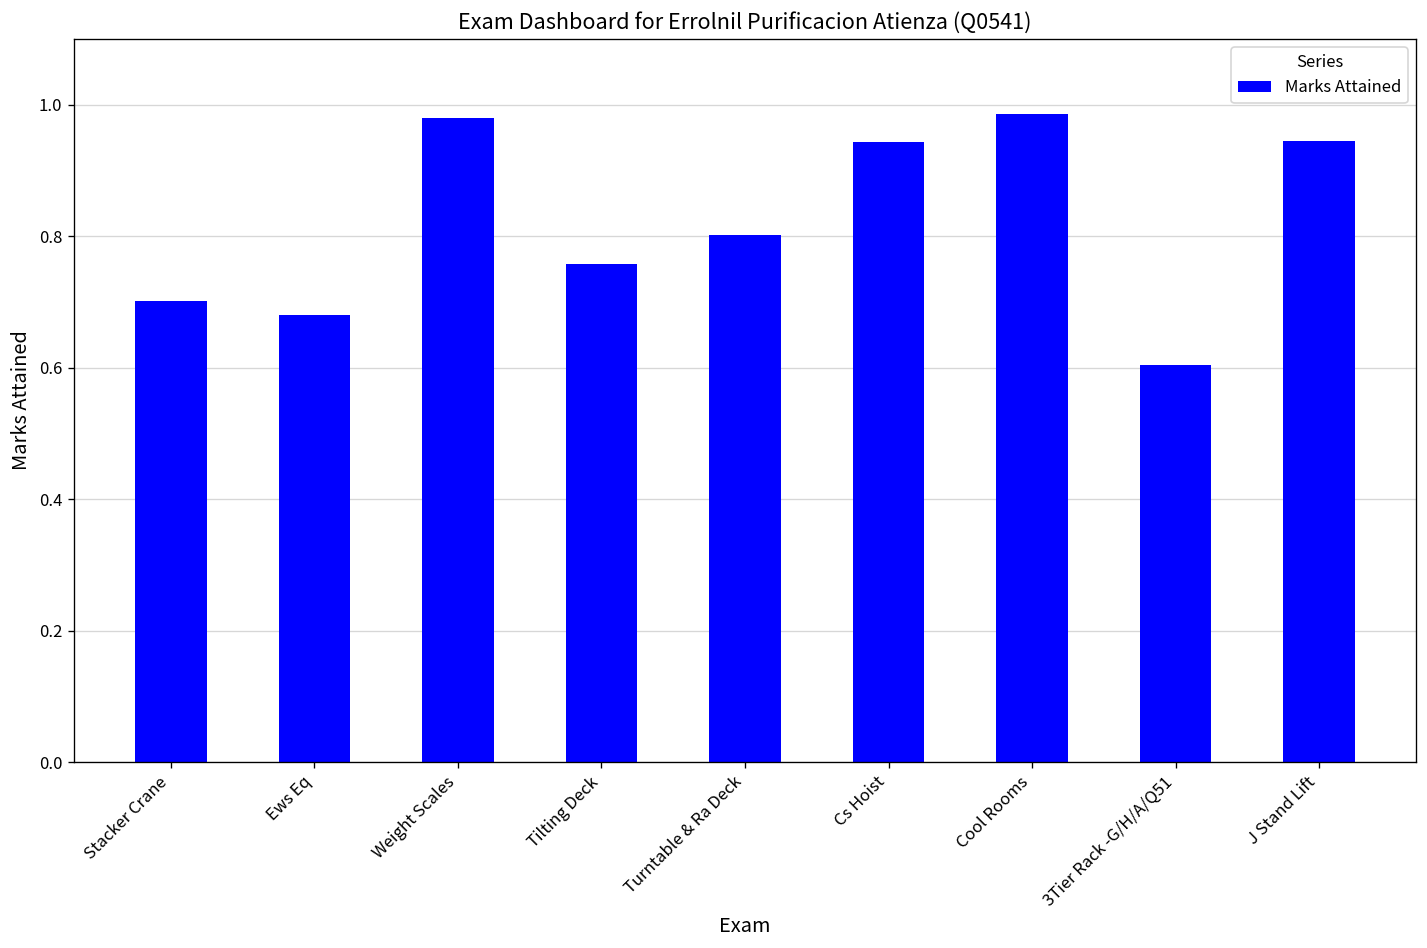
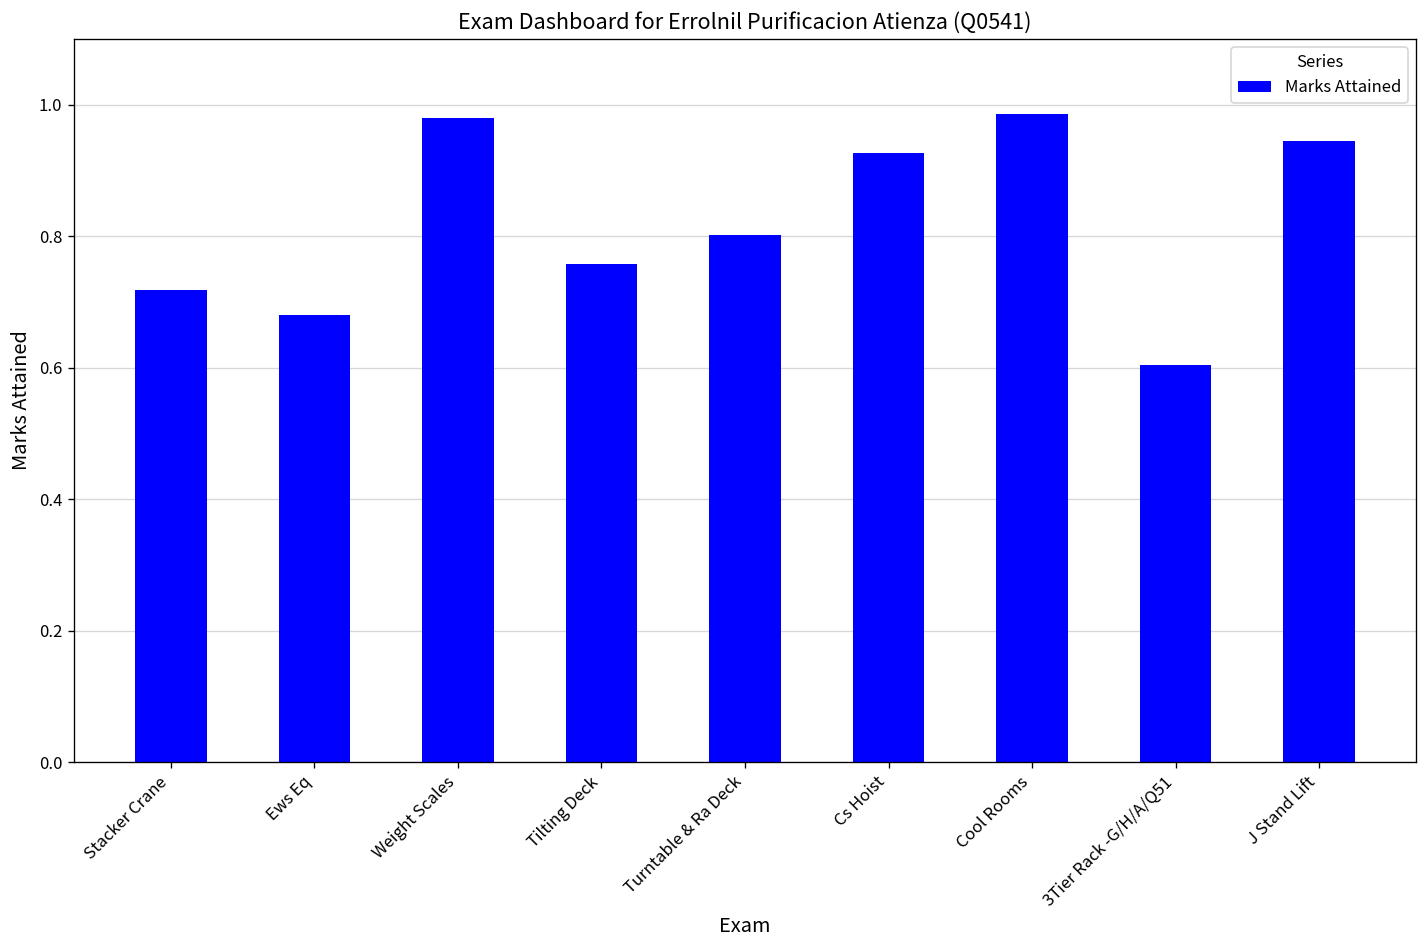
  {
-   "Stacker Crane": 0.70,
+   "Stacker Crane": 0.72,
    "Ews Eq": 0.68,
    "Weight Scales": 0.98,
    "Tilting Deck": 0.76,
    "Turntable & Ra Deck": 0.80,
-   "Cs Hoist": 0.94,
+   "Cs Hoist": 0.93,
    "Cool Rooms": 0.99,
    "3Tier Rack -G/H/A/Q51": 0.60,
    "J Stand Lift": 0.94
  }
